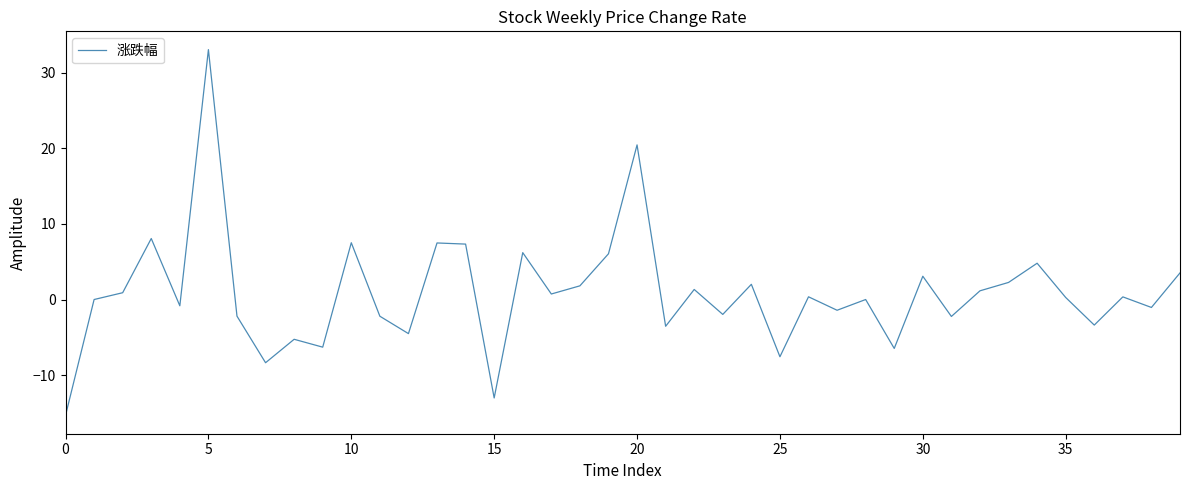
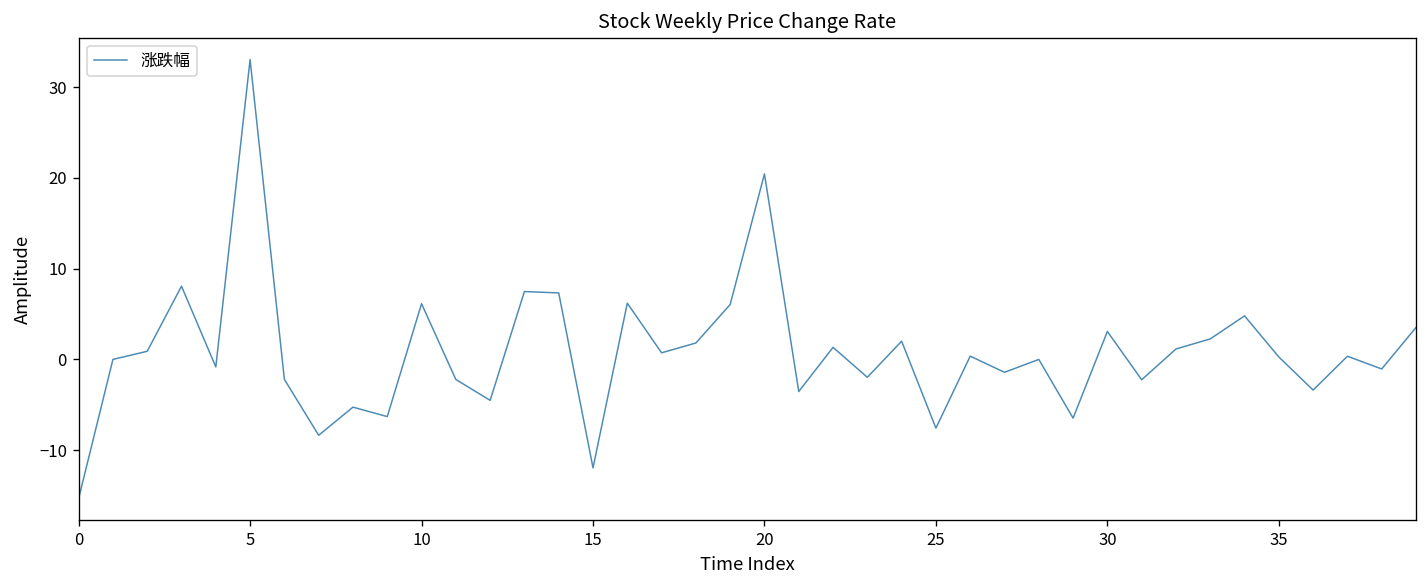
  {
    "0": -15,
    "5": 33,
-   "10": 8,
-   "15": -13,
+   "10": 6,
+   "15": -12,
    "20": 20,
    "25": -8,
    "30": 3,
    "35": 0
  }
